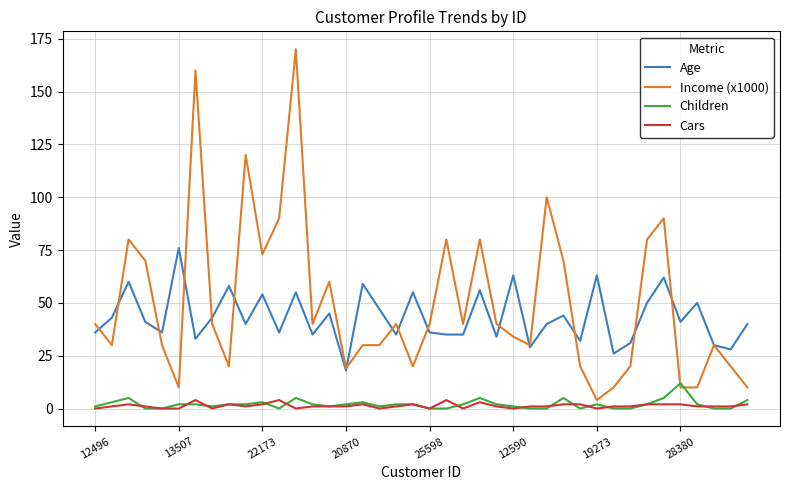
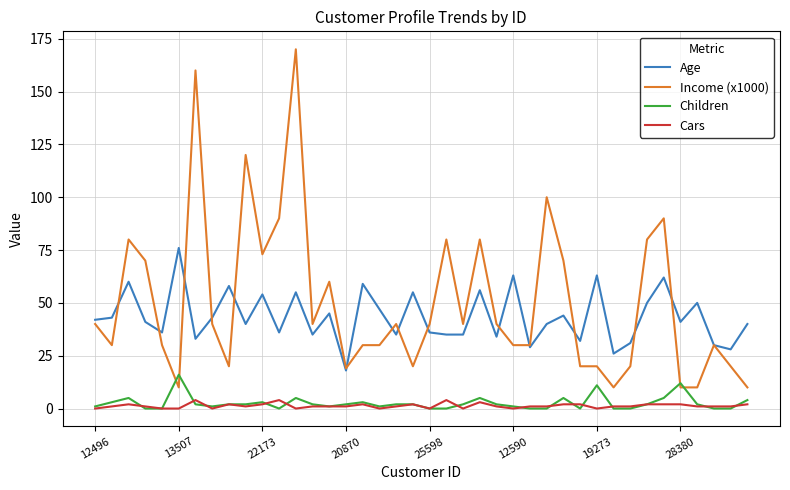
  {
    "Age": {
-     "12496": 36,
+     "12496": 42,
      "13507": 76,
      "22173": 54,
      "25598": 36,
      "12590": 63,
      "19273": 63,
      "28380": 41
    },
    "Income (x1000)": {
      "12496": 40,
      "13507": 10,
      "22173": 73,
      "25598": 40,
-     "12590": 34,
-     "19273": 4,
+     "12590": 30,
+     "19273": 20,
      "28380": 10
    },
    "Children": {
-     "13507": 2,
-     "19273": 2,
+     "13507": 16,
+     "19273": 11,
      "28380": 12
    },
    "Cars": {
      "13507": 0,
      "19273": 0,
      "28380": 2
    }
  }
